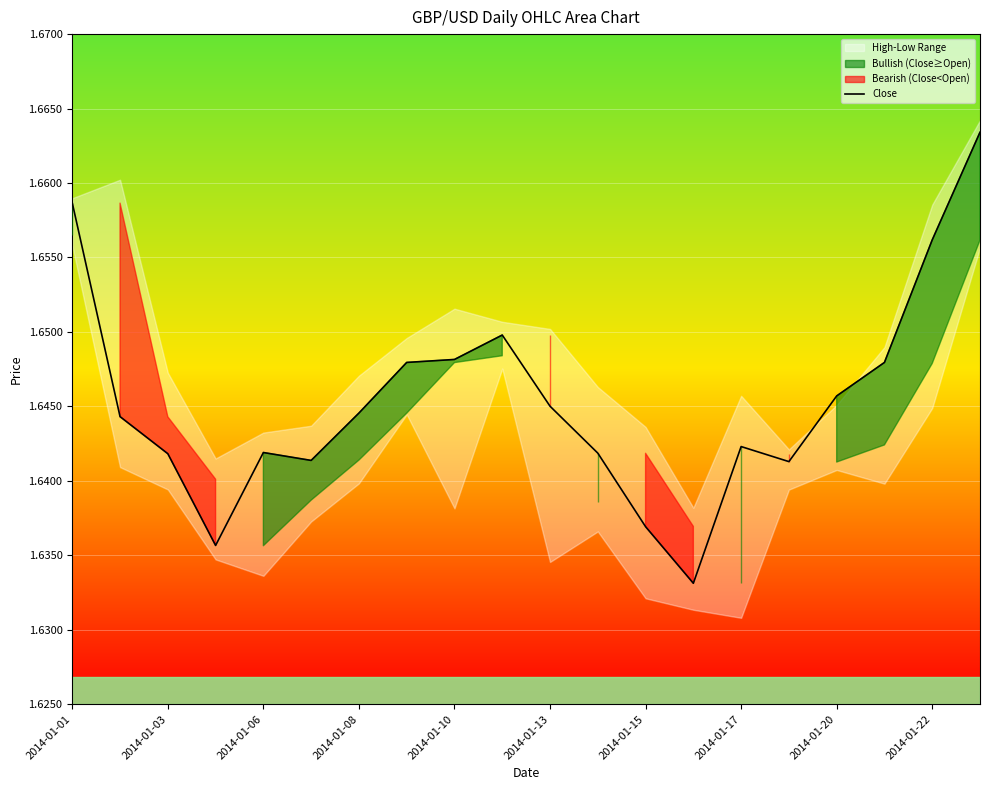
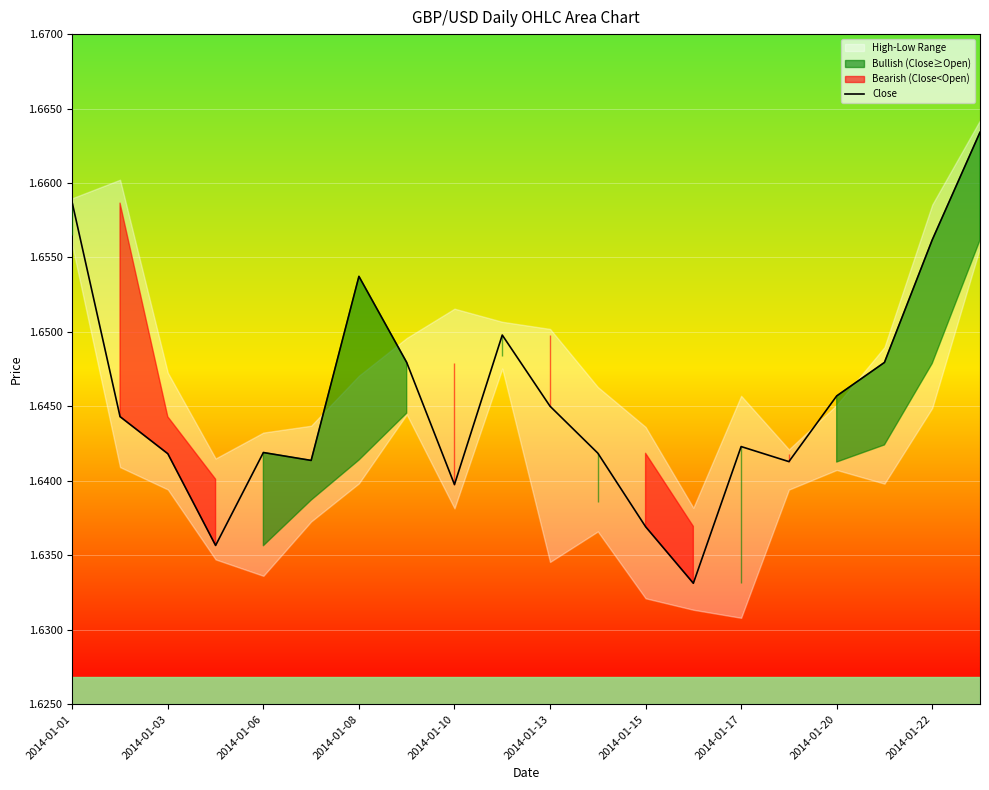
  {
    "Close": {
      "2014-01-01": 1.6587,
      "2014-01-03": 1.6418,
      "2014-01-06": 1.6419,
-     "2014-01-08": 1.6446,
-     "2014-01-10": 1.6482,
+     "2014-01-08": 1.6537,
+     "2014-01-10": 1.6398,
      "2014-01-13": 1.6450,
      "2014-01-15": 1.6369,
      "2014-01-17": 1.6423,
      "2014-01-20": 1.6457,
      "2014-01-22": 1.6562
    }
  }
